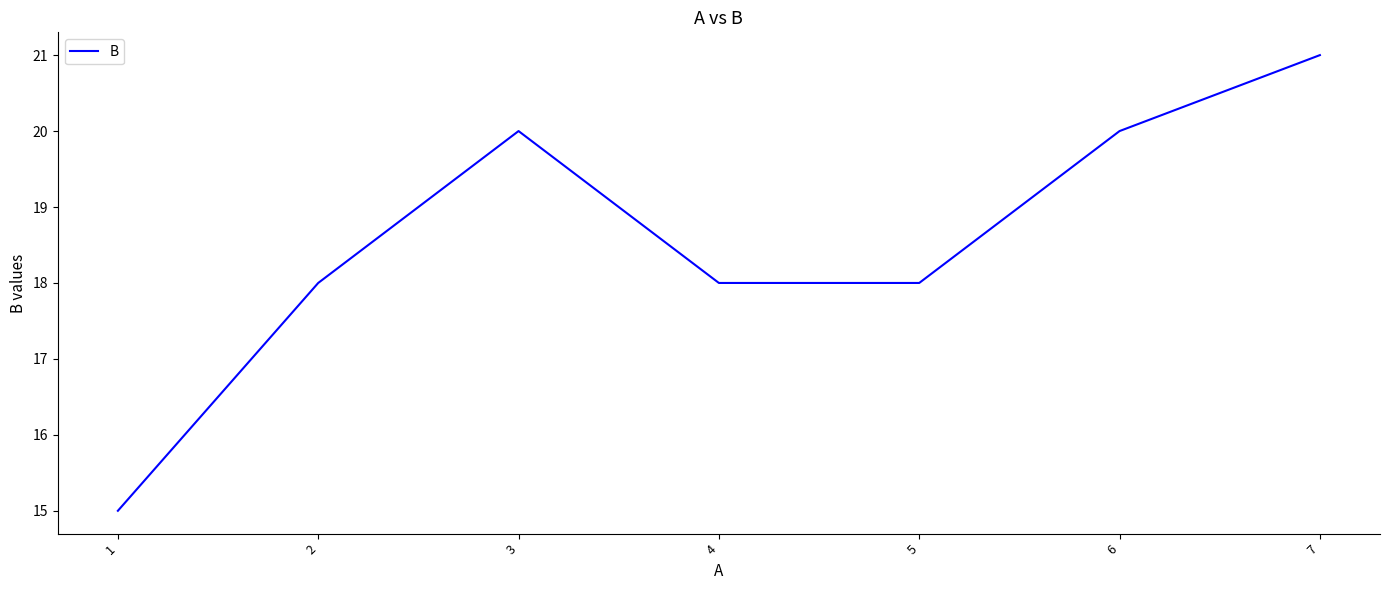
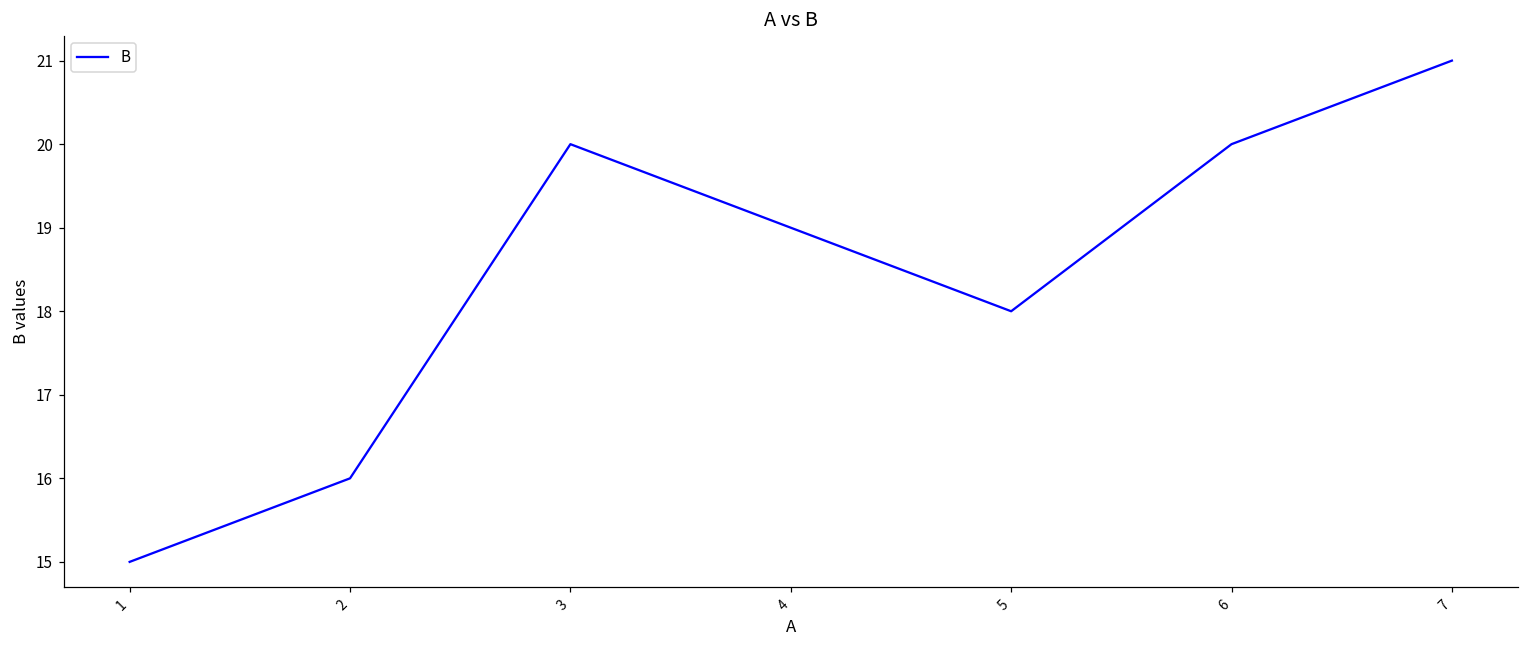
  {
    "1": 15,
-   "2": 18,
+   "2": 16,
    "3": 20,
-   "4": 18,
+   "4": 19,
    "5": 18,
    "6": 20,
    "7": 21
  }
